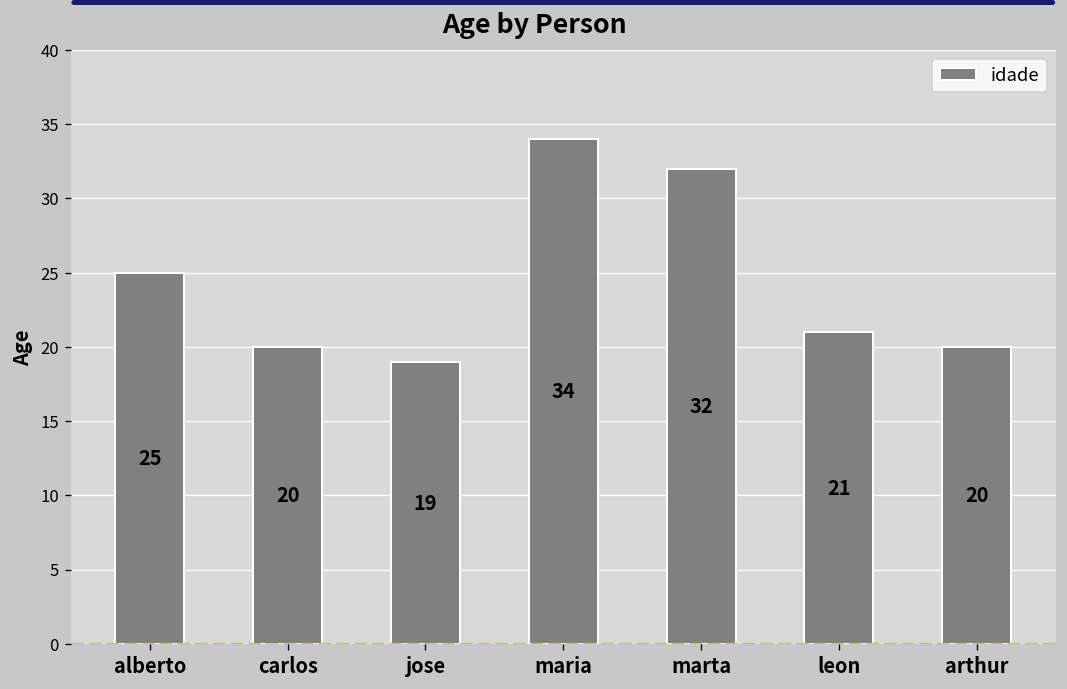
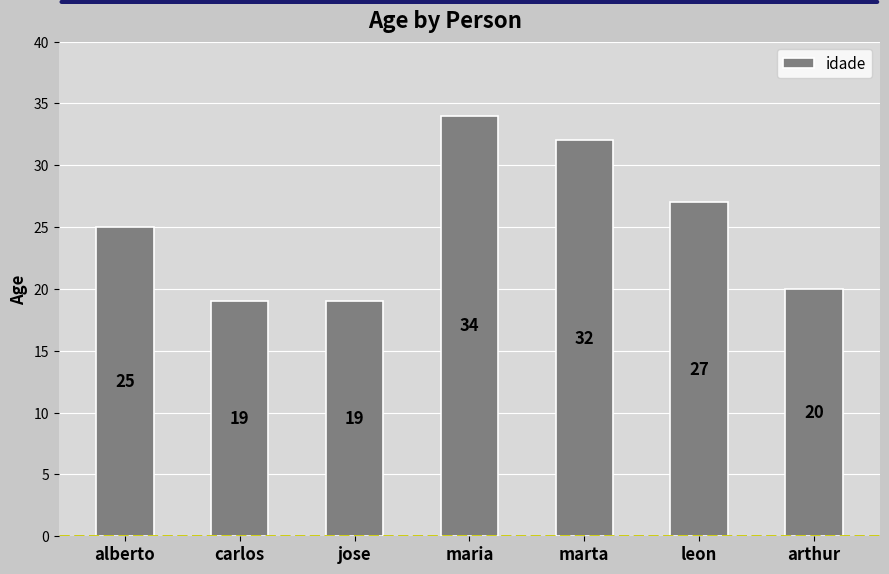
  {
    "alberto": 25,
-   "carlos": 20,
+   "carlos": 19,
    "jose": 19,
    "maria": 34,
    "marta": 32,
-   "leon": 21,
+   "leon": 27,
    "arthur": 20
  }
